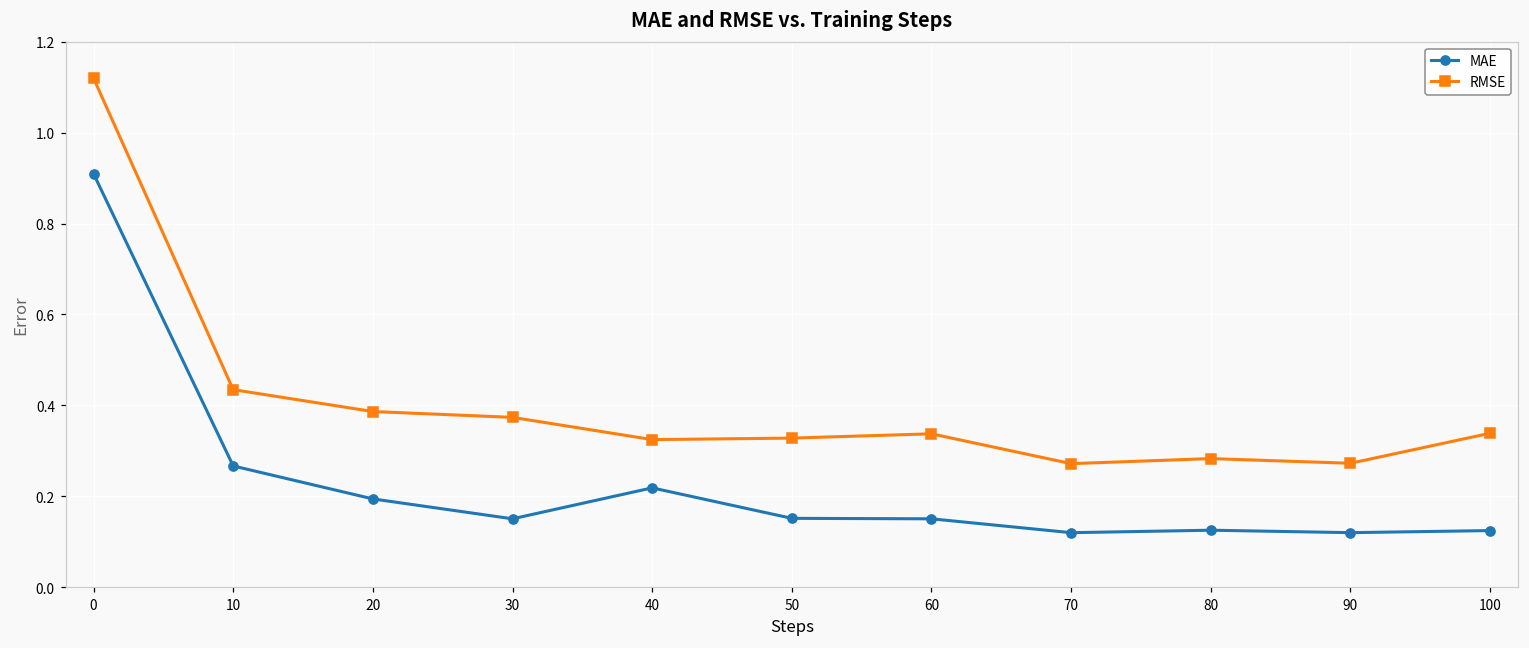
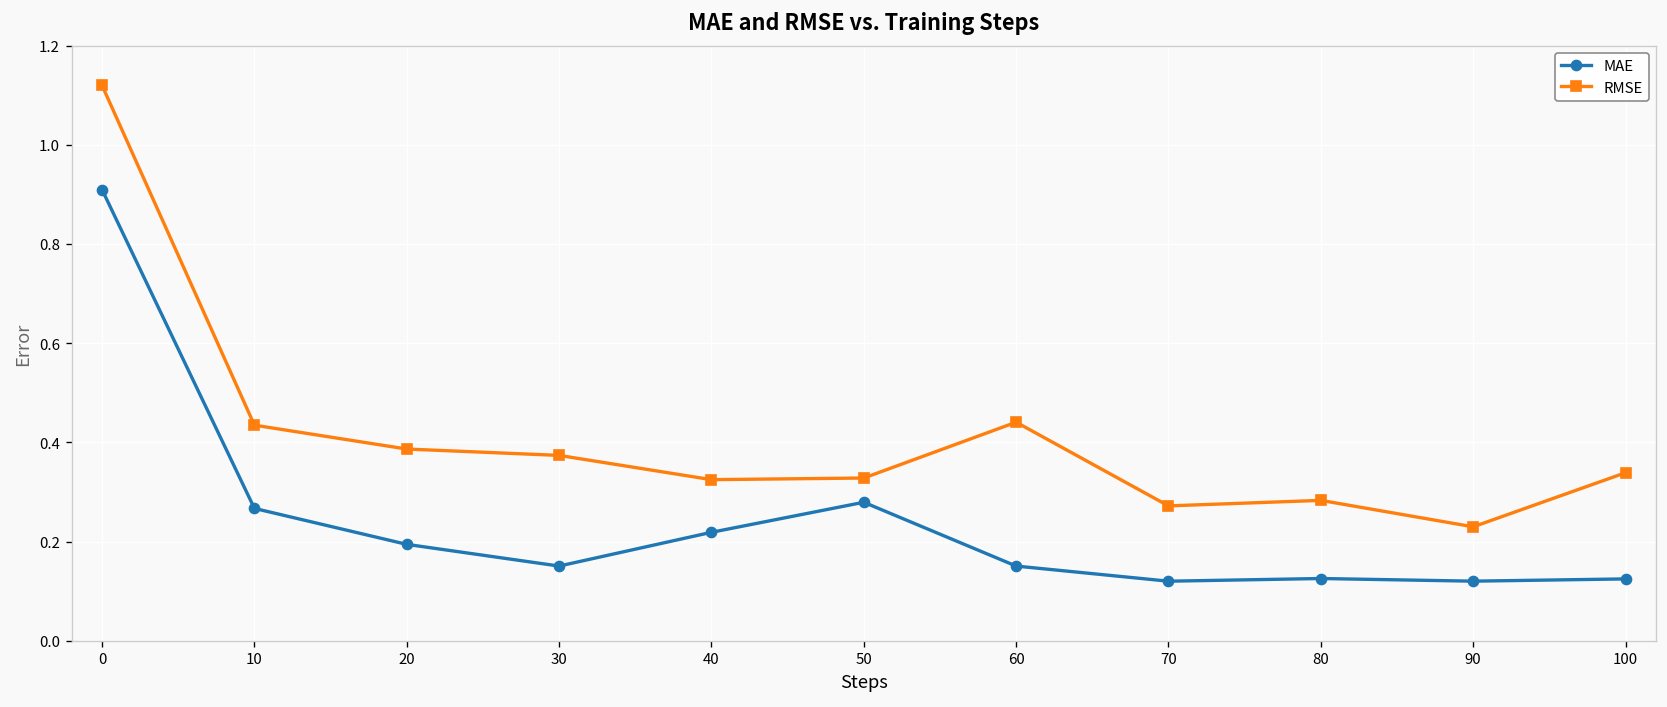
  {
    "MAE": {
      "0": 0.91,
      "10": 0.27,
      "20": 0.19,
      "30": 0.15,
      "40": 0.22,
-     "50": 0.15,
+     "50": 0.28,
      "60": 0.15,
      "70": 0.12,
      "80": 0.13,
      "90": 0.12,
      "100": 0.12
    },
    "RMSE": {
      "0": 1.12,
      "10": 0.43,
      "20": 0.39,
      "30": 0.37,
      "40": 0.32,
      "50": 0.33,
-     "60": 0.34,
+     "60": 0.44,
      "70": 0.27,
      "80": 0.28,
-     "90": 0.27,
+     "90": 0.23,
      "100": 0.34
    }
  }
